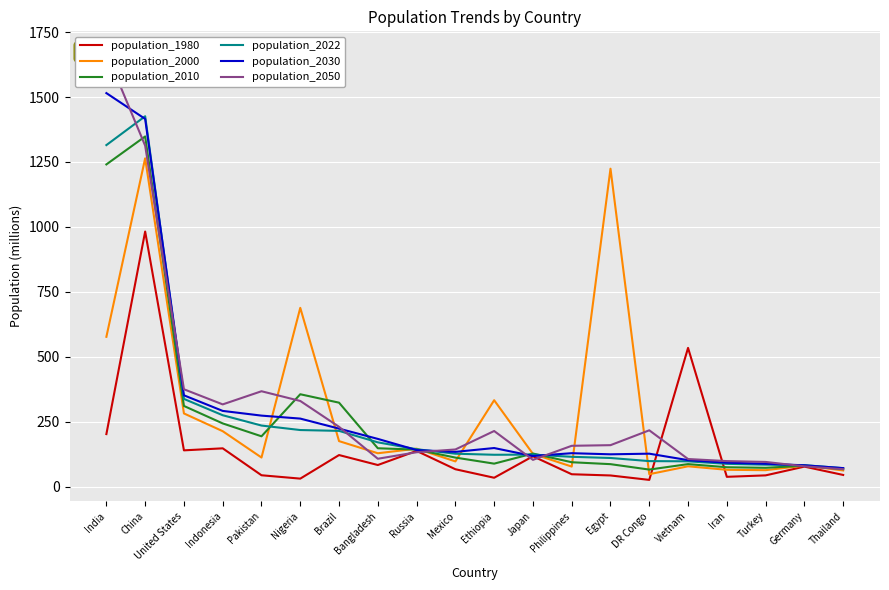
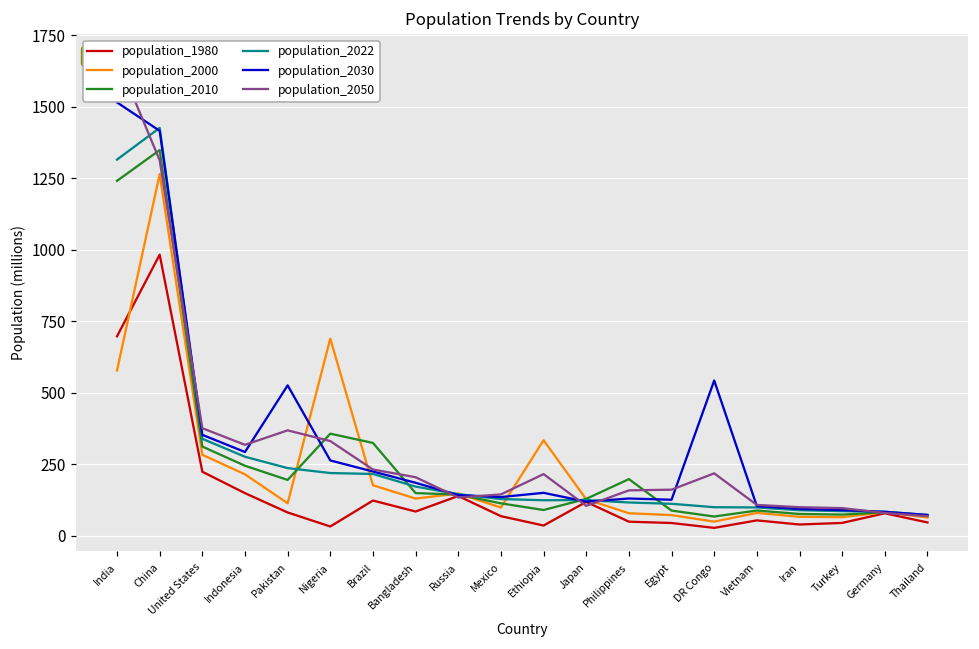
  {
    "population_1980": {
-     "India": 200,
+     "India": 700,
      "China": 980,
-     "United States": 140,
+     "United States": 220,
      "Indonesia": 150,
-     "Pakistan": 40,
+     "Pakistan": 80,
      "Nigeria": 30,
      "Brazil": 120,
      "Bangladesh": 80,
      "Mexico": 70,
      "Ethiopia": 30,
      "Philippines": 50,
      "Egypt": 40,
      "DR Congo": 30,
-     "Vietnam": 530,
+     "Vietnam": 50,
      "Iran": 40,
      "Turkey": 40,
      "Thailand": 50
    },
    "population_2000": {
      "India": 580,
      "China": 1260,
      "United States": 280,
      "Indonesia": 210,
      "Pakistan": 110,
      "Nigeria": 690,
      "Brazil": 180,
      "Bangladesh": 130,
      "Mexico": 100,
      "Ethiopia": 330,
      "Philippines": 80,
-     "Egypt": 1220,
+     "Egypt": 70,
      "DR Congo": 50,
      "Iran": 70
    },
    "population_2010": {
      "India": 1240,
      "China": 1350,
      "United States": 310,
      "Indonesia": 240,
      "Pakistan": 190,
      "Nigeria": 360,
      "Brazil": 320,
      "Bangladesh": 150,
      "Mexico": 110,
      "Ethiopia": 90,
-     "Philippines": 90,
+     "Philippines": 200,
      "Egypt": 90,
      "DR Congo": 70,
      "Iran": 80
    },
    "population_2022": {
      "India": 1310,
      "China": 1430,
      "United States": 340,
      "Indonesia": 280,
      "Pakistan": 240,
      "Nigeria": 220,
      "Bangladesh": 170,
      "Ethiopia": 120,
      "Philippines": 120,
      "Egypt": 110,
      "DR Congo": 100
    },
    "population_2030": {
      "India": 1510,
      "China": 1420,
      "United States": 350,
      "Indonesia": 290,
-     "Pakistan": 270,
+     "Pakistan": 530,
      "Nigeria": 260,
      "Bangladesh": 180,
      "Ethiopia": 150,
      "Philippines": 130,
      "Egypt": 130,
-     "DR Congo": 130
+     "DR Congo": 540
    },
    "population_2050": {
      "China": 1310,
      "United States": 380,
      "Indonesia": 320,
      "Pakistan": 370,
      "Nigeria": 330,
-     "Bangladesh": 110,
+     "Bangladesh": 200,
      "Ethiopia": 210,
      "Japan": 100,
      "Philippines": 160,
      "Egypt": 160,
      "DR Congo": 220
    }
  }
